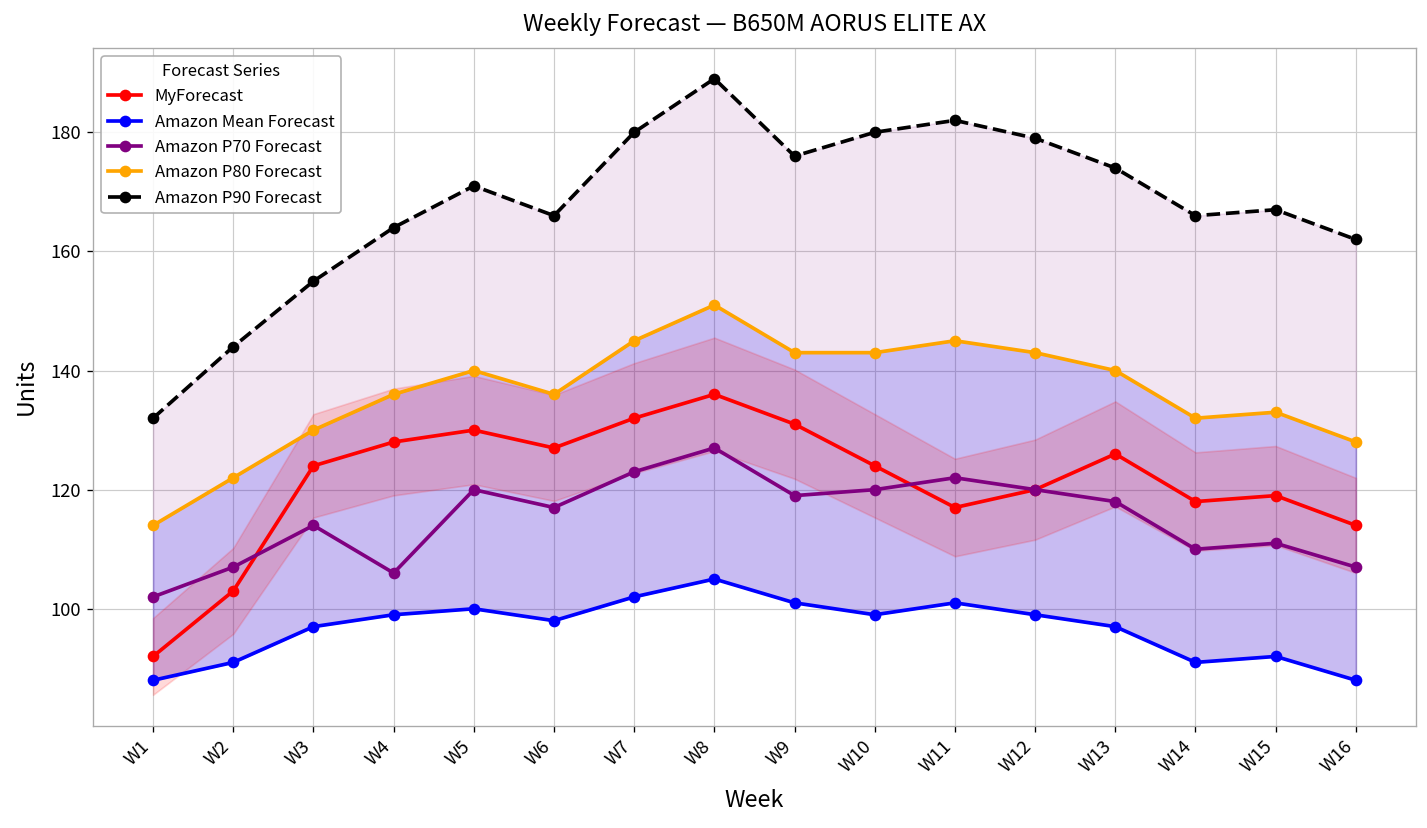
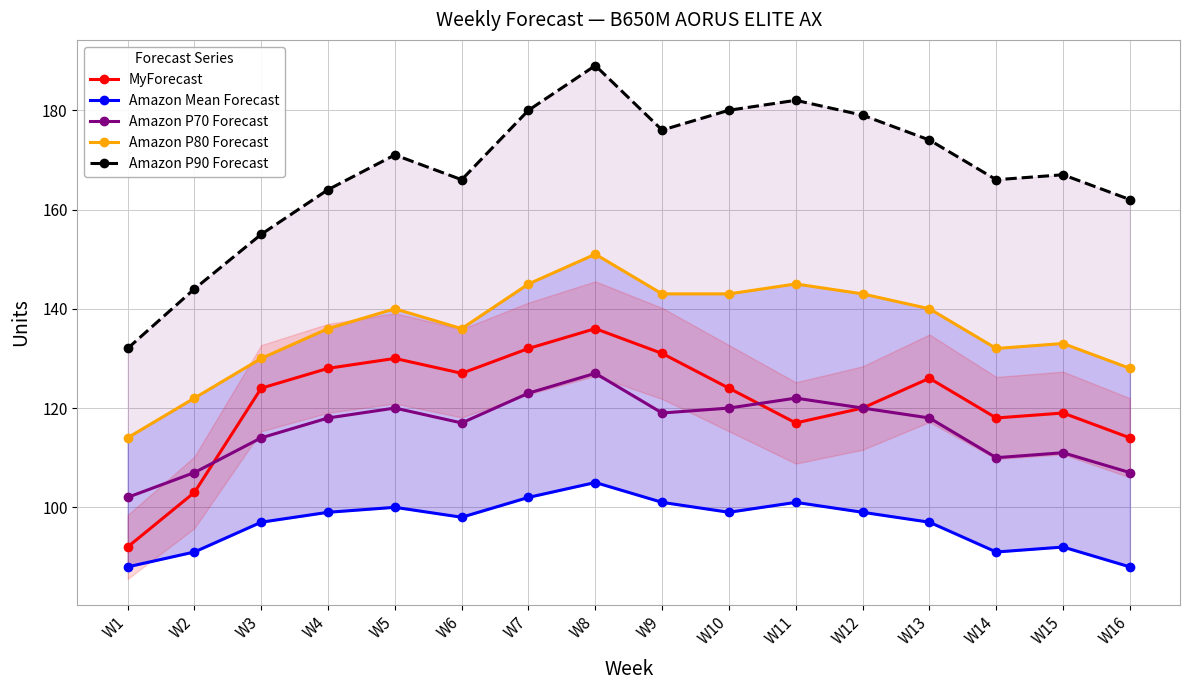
  {
    "Amazon Mean Forecast": {
      "W1": 88,
      "W2": 91,
      "W3": 97,
      "W4": 99,
      "W5": 100,
      "W6": 98,
      "W7": 102,
      "W8": 105,
      "W9": 101,
      "W10": 99,
      "W11": 101,
      "W12": 99,
      "W13": 97,
      "W14": 91,
      "W15": 92,
      "W16": 88
    },
    "Amazon P70 Forecast": {
      "W1": 102,
      "W2": 107,
      "W3": 114,
-     "W4": 106,
+     "W4": 118,
      "W5": 120,
      "W6": 117,
      "W7": 123,
      "W8": 127,
      "W9": 119,
      "W10": 120,
      "W11": 122,
      "W13": 118,
      "W14": 110,
      "W15": 111,
      "W16": 107
    },
    "Amazon P80 Forecast": {
      "W1": 114,
      "W2": 122,
      "W3": 130,
      "W4": 136,
      "W5": 140,
      "W7": 145,
      "W8": 151,
      "W9": 143,
      "W10": 143,
      "W11": 145,
      "W12": 143,
      "W13": 140,
      "W14": 132,
      "W15": 133,
      "W16": 128
    },
    "Amazon P90 Forecast": {
      "W1": 132,
      "W2": 144,
      "W3": 155,
      "W4": 164,
      "W5": 171,
      "W6": 166,
      "W7": 180,
      "W8": 189,
      "W9": 176,
      "W10": 180,
      "W11": 182,
      "W12": 179,
      "W13": 174,
      "W14": 166,
      "W15": 167,
      "W16": 162
    }
  }
